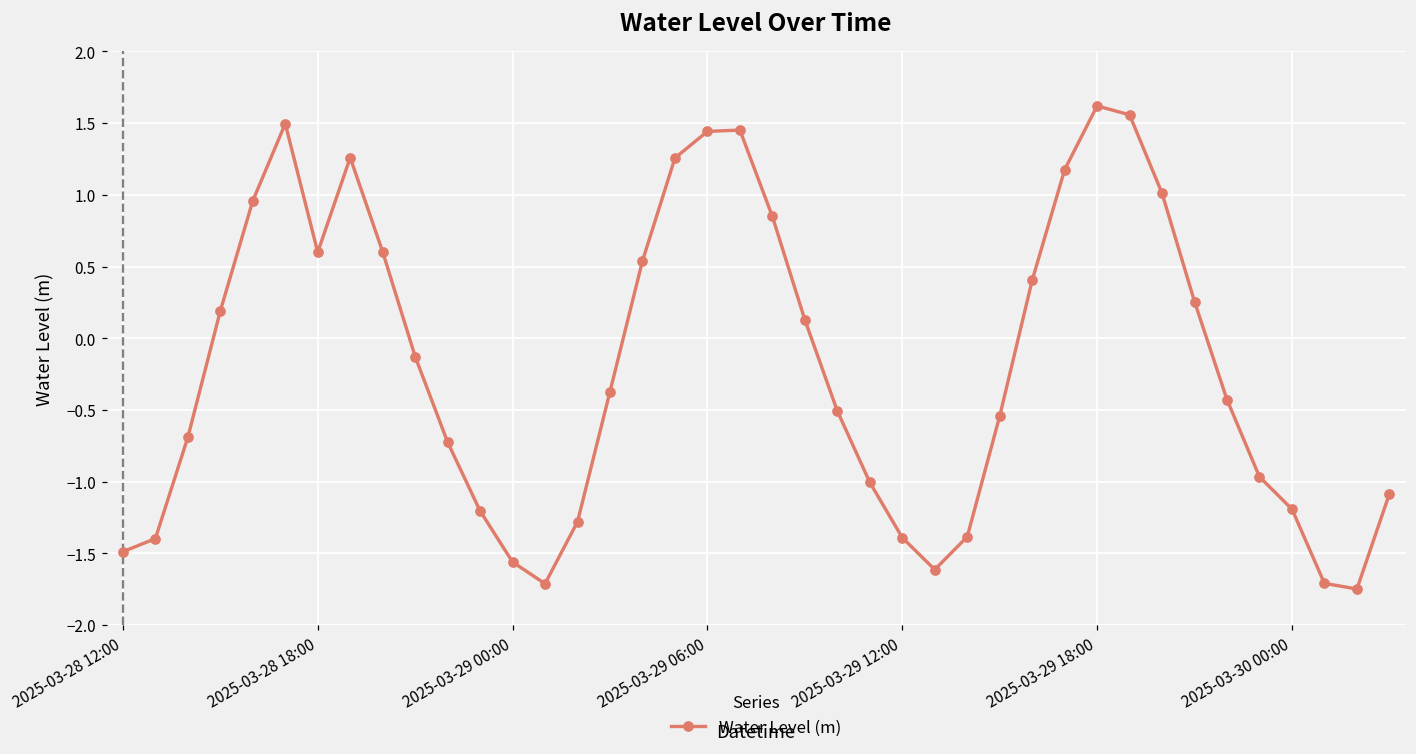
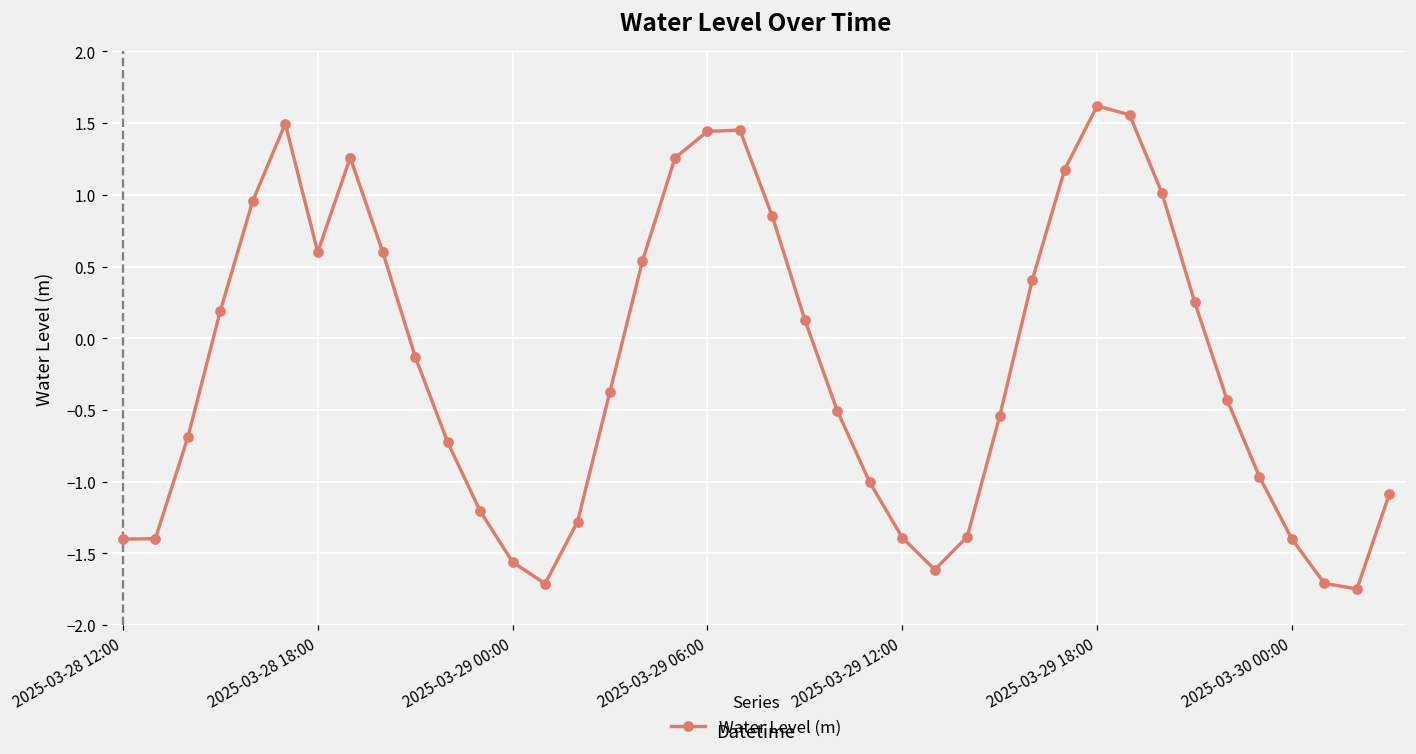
  {
-   "2025-03-28 12:00": -1.49,
+   "2025-03-28 12:00": -1.40,
    "2025-03-28 18:00": 0.60,
    "2025-03-29 00:00": -1.56,
    "2025-03-29 06:00": 1.44,
    "2025-03-29 12:00": -1.39,
    "2025-03-29 18:00": 1.62,
-   "2025-03-30 00:00": -1.19
+   "2025-03-30 00:00": -1.40
  }
